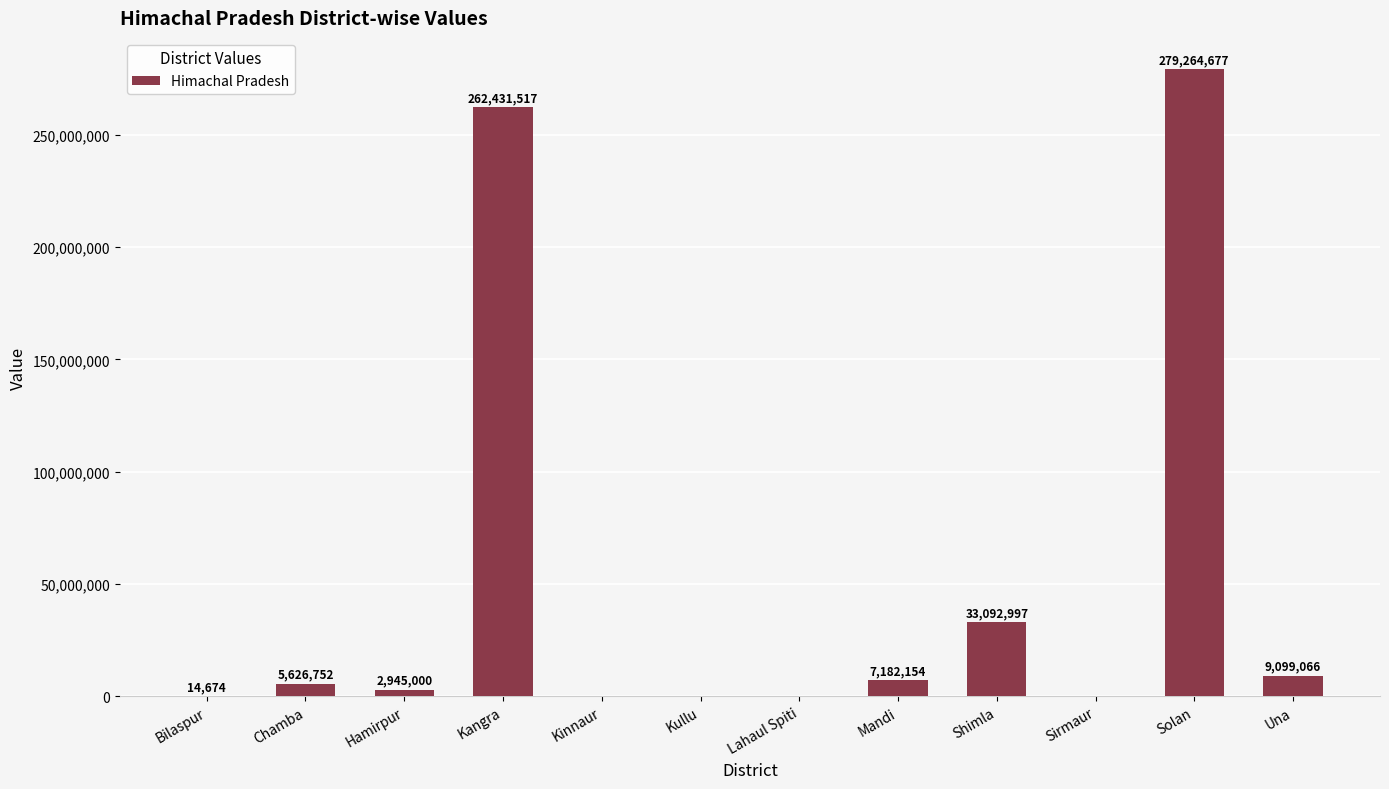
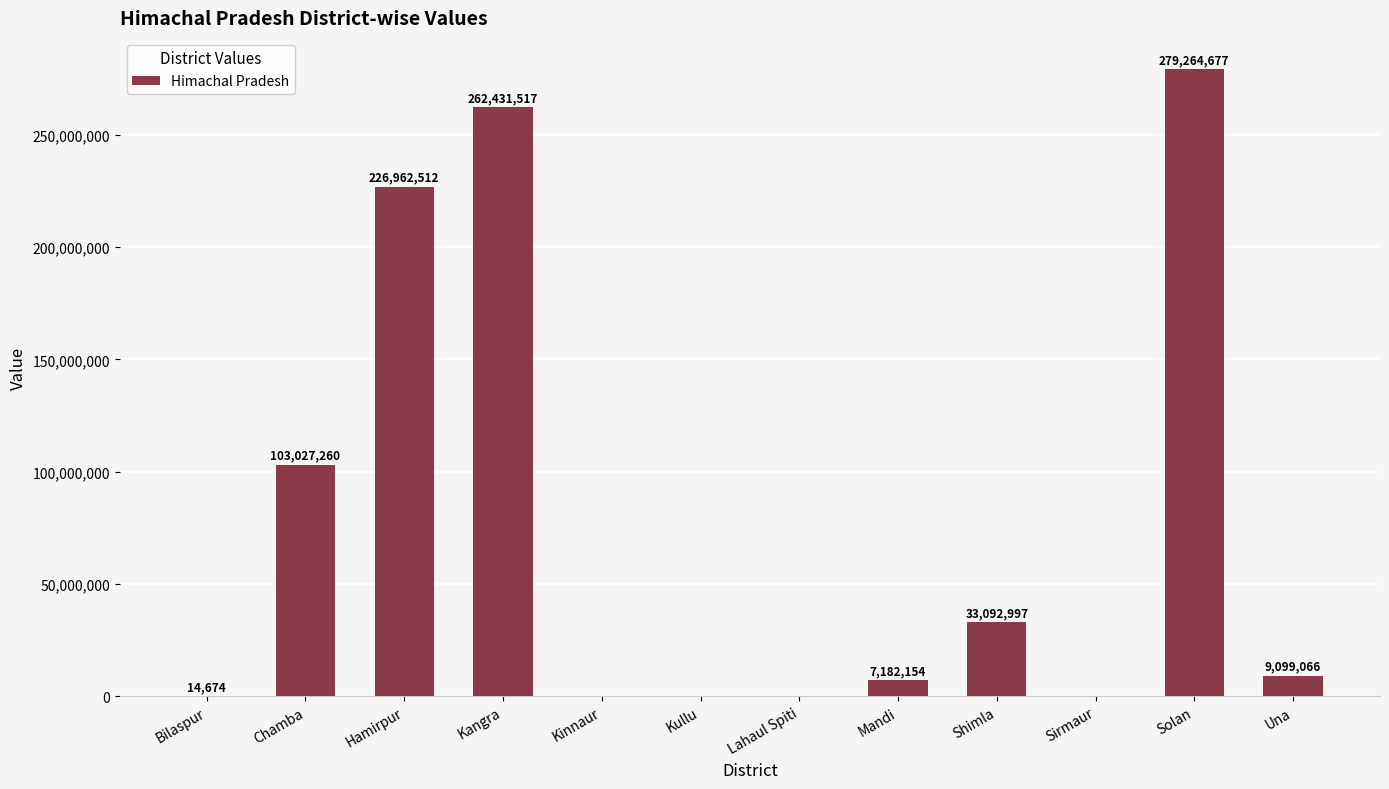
  {
    "Bilaspur": "14,674",
-   "Chamba": "5,626,752",
-   "Hamirpur": "2,945,000",
+   "Chamba": "103,027,260",
+   "Hamirpur": "226,962,512",
    "Kangra": "262,431,517",
    "Mandi": "7,182,154",
    "Shimla": "33,092,997",
    "Solan": "279,264,677",
    "Una": "9,099,066"
  }
